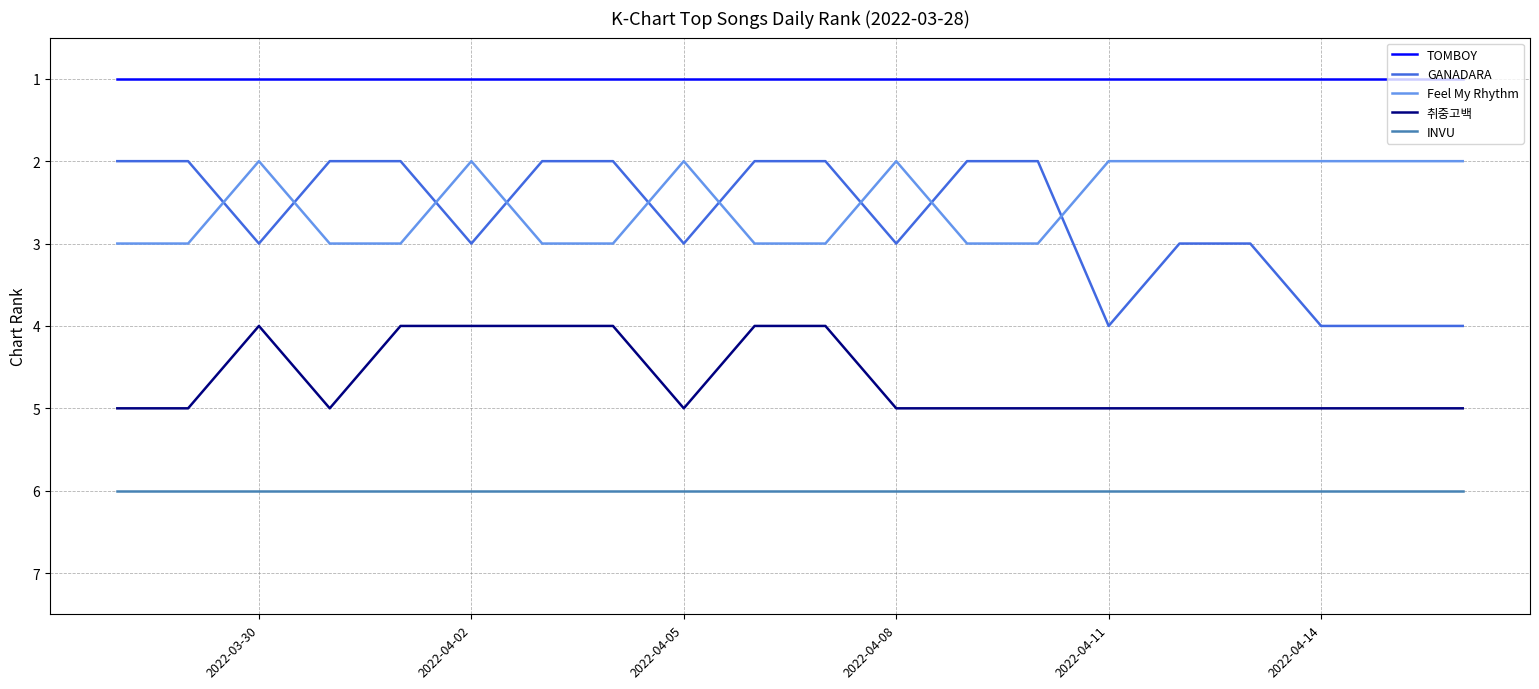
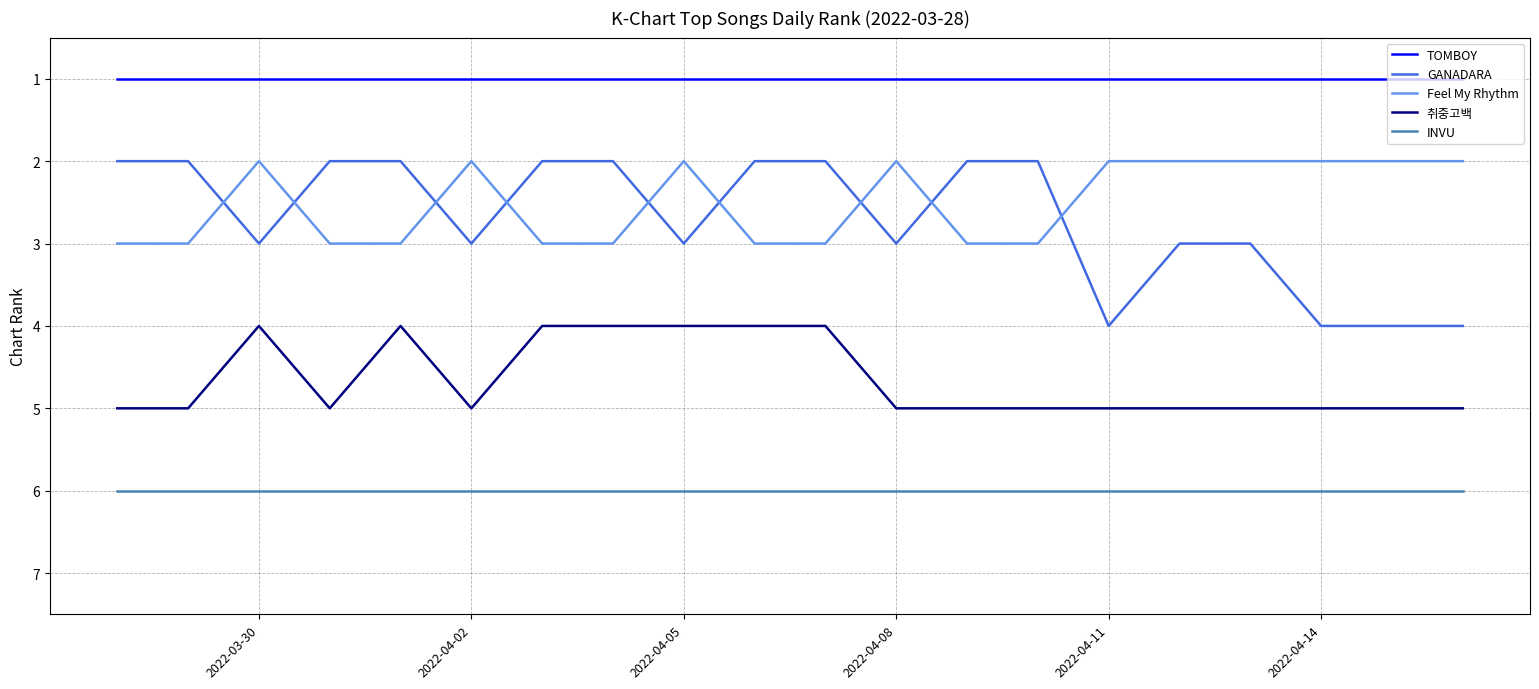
  {
    "TOMBOY": {
      "2022-03-30": 1,
      "2022-04-02": 1,
      "2022-04-05": 1,
      "2022-04-08": 1,
      "2022-04-11": 1,
      "2022-04-14": 1
    },
    "취중고백": {
      "2022-03-30": 4,
-     "2022-04-02": 4,
-     "2022-04-05": 5,
+     "2022-04-02": 5,
+     "2022-04-05": 4,
      "2022-04-08": 5,
      "2022-04-11": 5,
      "2022-04-14": 5
    }
  }
